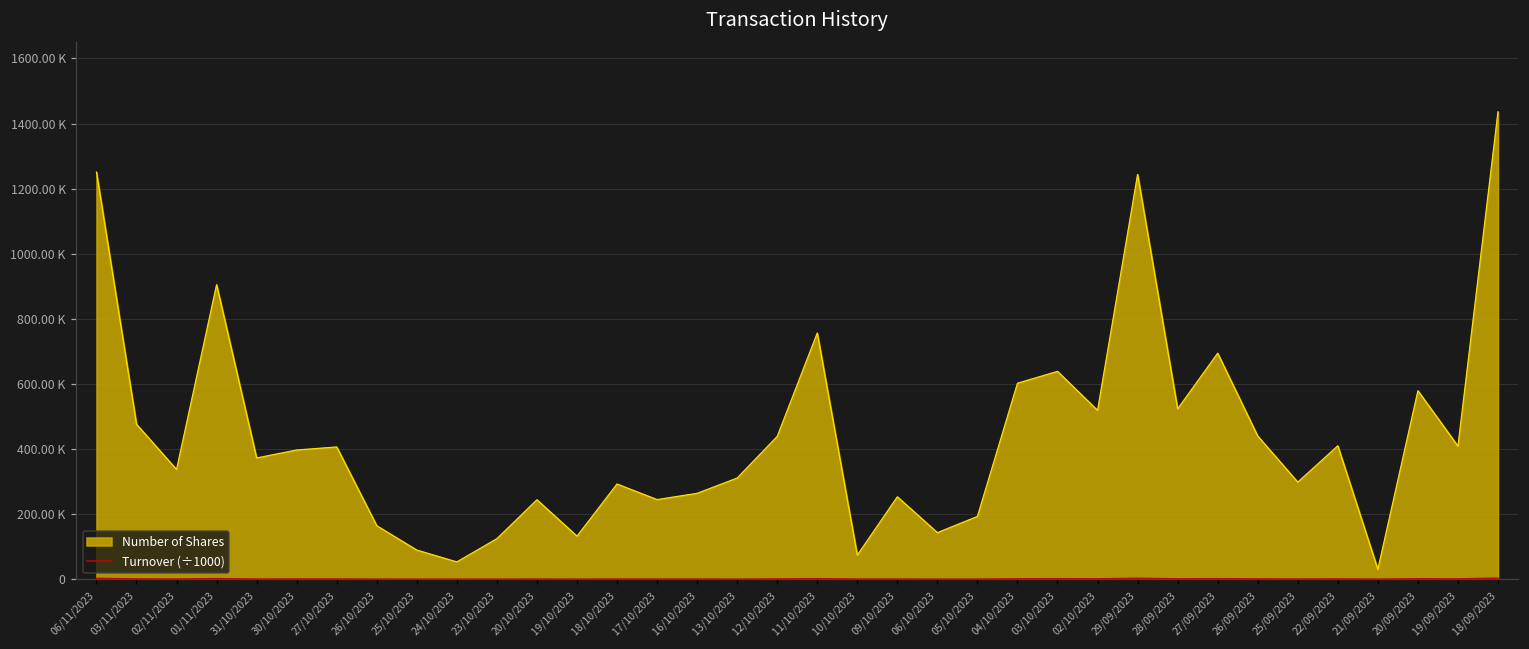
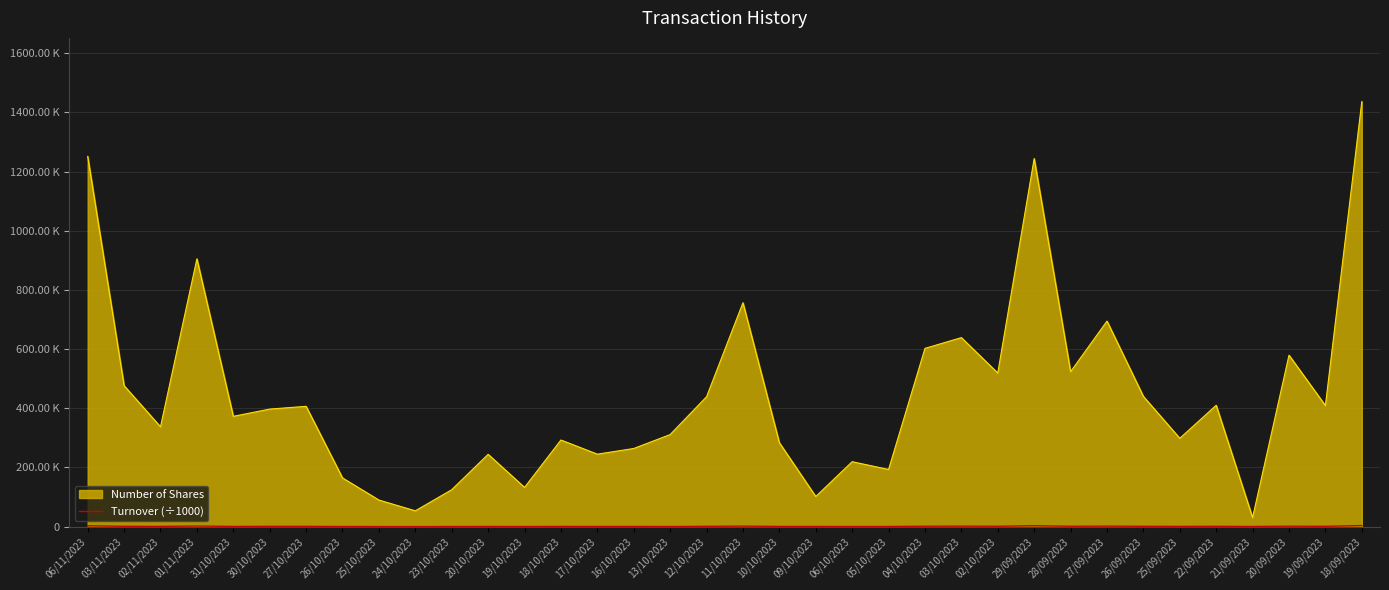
  {
    "Number of Shares": {
      "06/11/2023": 1250000,
      "03/11/2023": 480000,
      "02/11/2023": 340000,
      "01/11/2023": 900000,
      "31/10/2023": 370000,
      "30/10/2023": 400000,
      "27/10/2023": 410000,
      "26/10/2023": 160000,
      "25/10/2023": 90000,
      "24/10/2023": 50000,
      "23/10/2023": 120000,
      "20/10/2023": 240000,
      "19/10/2023": 130000,
      "18/10/2023": 290000,
      "17/10/2023": 240000,
      "16/10/2023": 260000,
      "13/10/2023": 310000,
      "12/10/2023": 440000,
      "11/10/2023": 760000,
-     "10/10/2023": 70000,
-     "09/10/2023": 250000,
-     "06/10/2023": 140000,
+     "10/10/2023": 280000,
+     "09/10/2023": 100000,
+     "06/10/2023": 220000,
      "05/10/2023": 190000,
      "04/10/2023": 600000,
      "03/10/2023": 640000,
      "02/10/2023": 520000,
      "29/09/2023": 1240000,
      "28/09/2023": 520000,
      "27/09/2023": 690000,
      "26/09/2023": 440000,
      "25/09/2023": 300000,
      "22/09/2023": 410000,
      "21/09/2023": 30000,
      "20/09/2023": 580000,
      "19/09/2023": 410000,
      "18/09/2023": 1440000
    },
    "Turnover (÷1000)": {
      "06/11/2023": 0,
      "03/11/2023": 0,
      "02/11/2023": 0,
      "01/11/2023": 0,
      "31/10/2023": 0,
      "30/10/2023": 0,
      "27/10/2023": 0,
      "26/10/2023": 0,
      "25/10/2023": 0,
      "24/10/2023": 0,
      "23/10/2023": 0,
      "20/10/2023": 0,
      "19/10/2023": 0,
      "18/10/2023": 0,
      "17/10/2023": 0,
      "16/10/2023": 0,
      "13/10/2023": 0,
      "12/10/2023": 0,
      "11/10/2023": 0,
      "10/10/2023": 0,
      "09/10/2023": 0,
      "06/10/2023": 0,
      "05/10/2023": 0,
      "04/10/2023": 0,
      "03/10/2023": 0,
      "02/10/2023": 0,
      "29/09/2023": 0,
      "28/09/2023": 0,
      "27/09/2023": 0,
      "26/09/2023": 0,
      "25/09/2023": 0,
      "22/09/2023": 0,
      "21/09/2023": 0,
      "20/09/2023": 0,
      "19/09/2023": 0,
      "18/09/2023": 0
    }
  }
